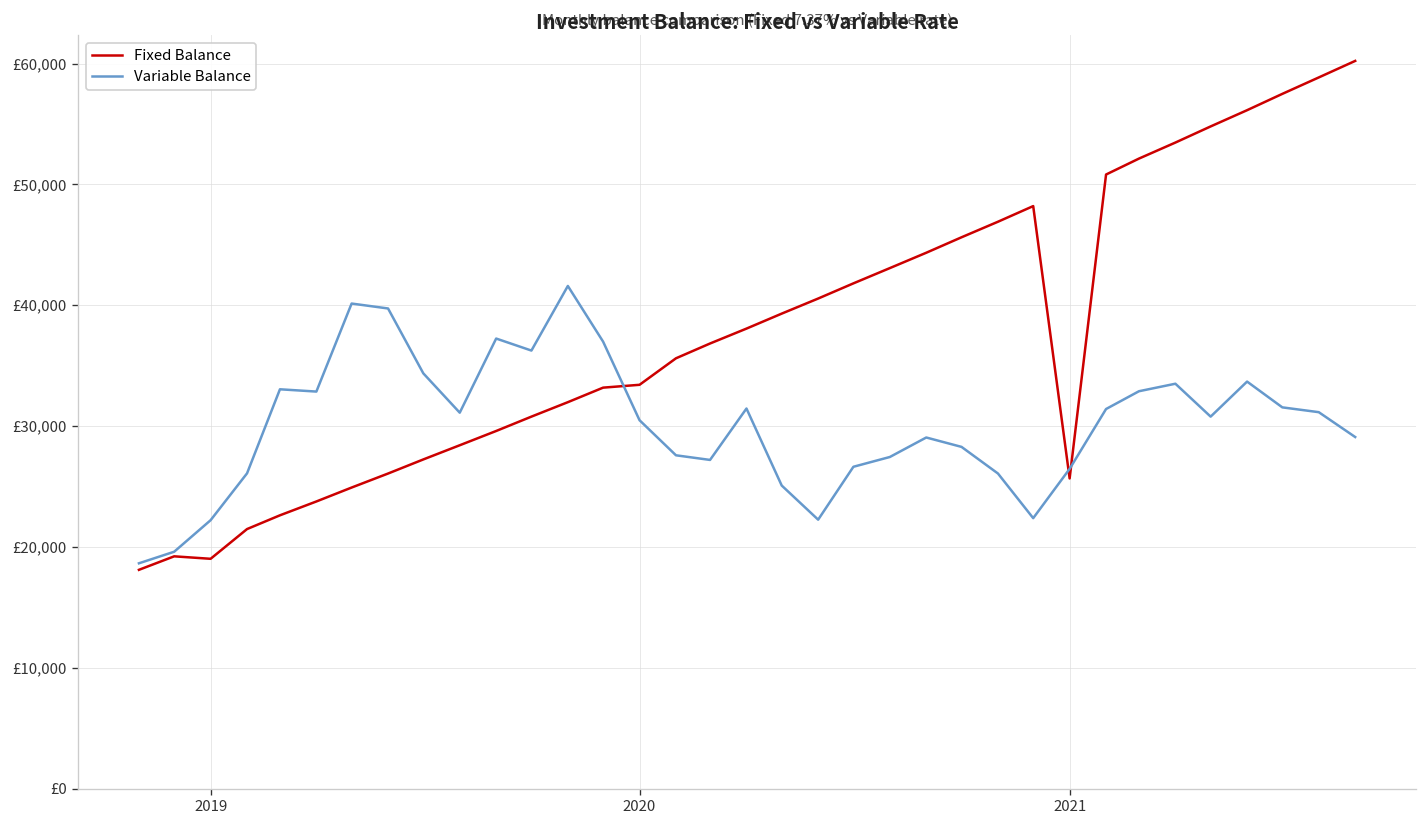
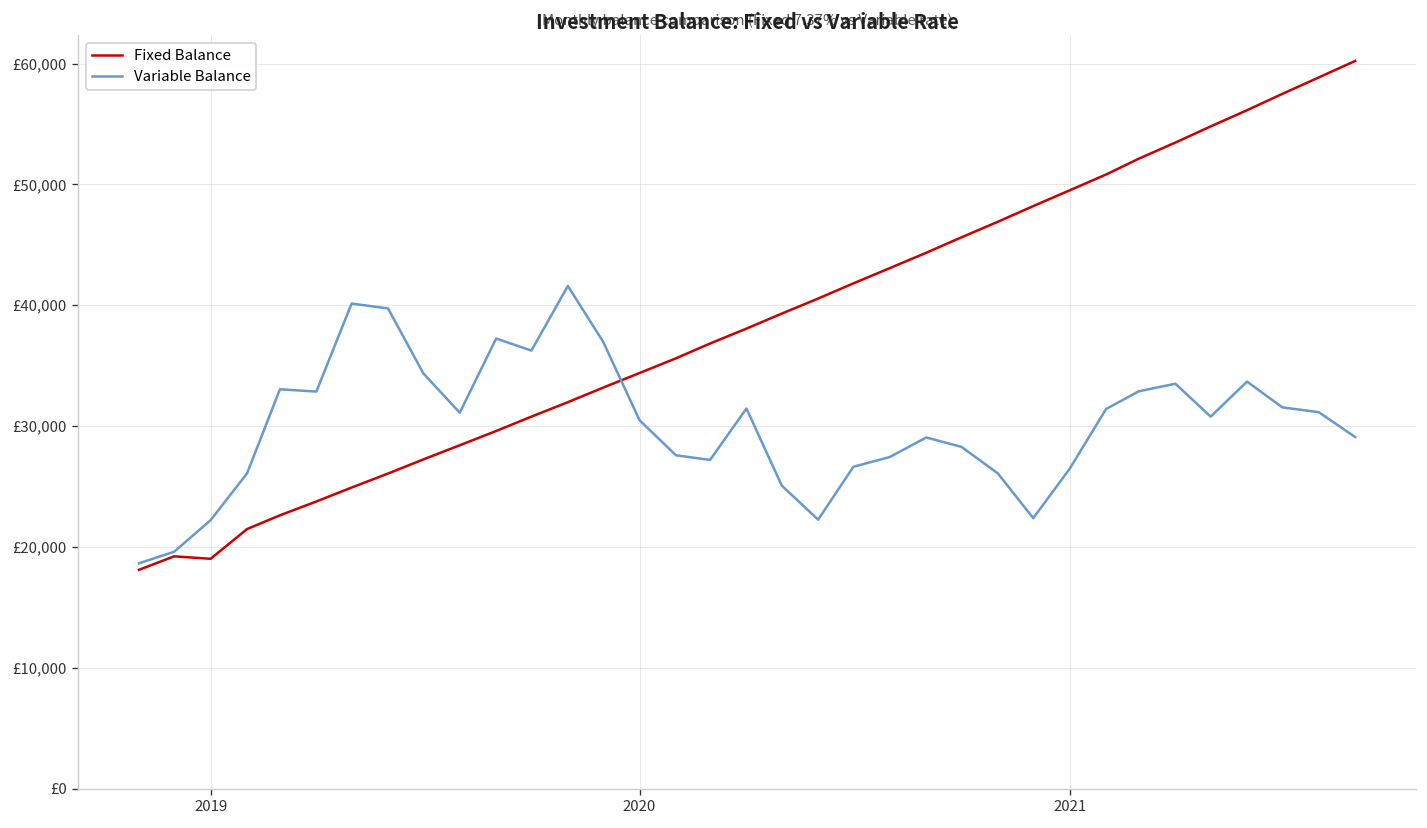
  {
    "Fixed Balance": {
      "2019": "£19,000",
-     "2020": "£33,400",
-     "2021": "£25,700"
+     "2020": "£34,400",
+     "2021": "£49,500"
    },
    "Variable Balance": {
      "2019": "£22,200",
      "2020": "£30,500",
      "2021": "£26,500"
    }
  }
